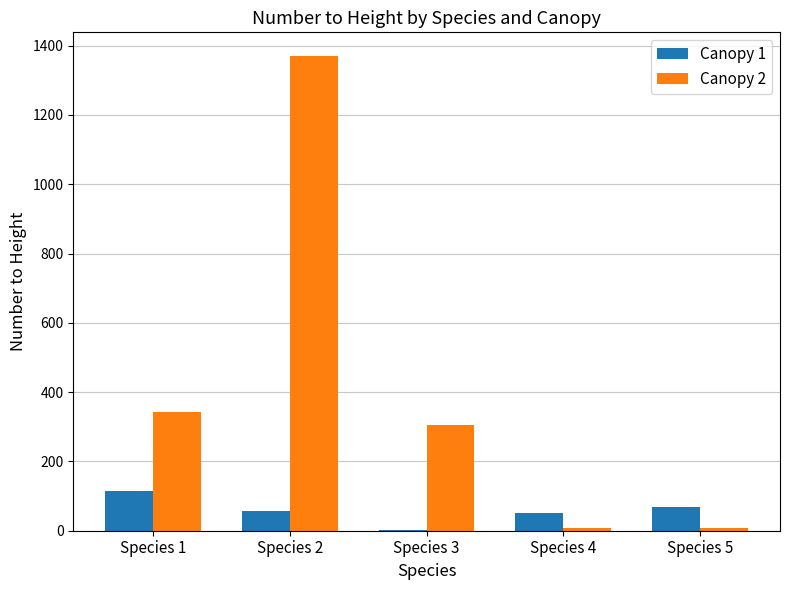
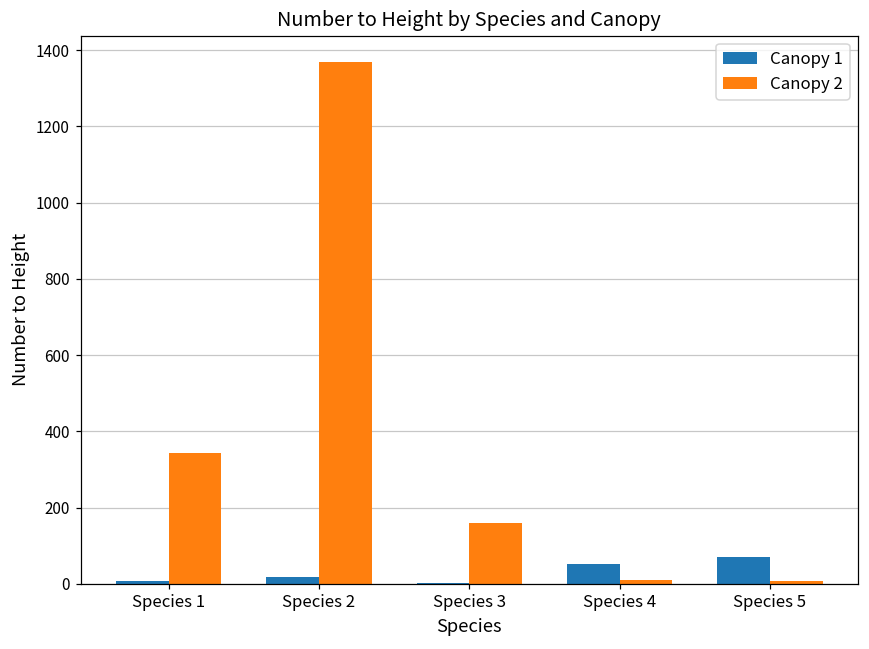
  {
    "Canopy 1": {
-     "Species 1": 120,
-     "Species 2": 60,
+     "Species 1": 10,
+     "Species 2": 20,
      "Species 4": 50,
      "Species 5": 70
    },
    "Canopy 2": {
      "Species 1": 340,
      "Species 2": 1370,
-     "Species 3": 310,
+     "Species 3": 160,
      "Species 4": 10,
      "Species 5": 10
    }
  }
